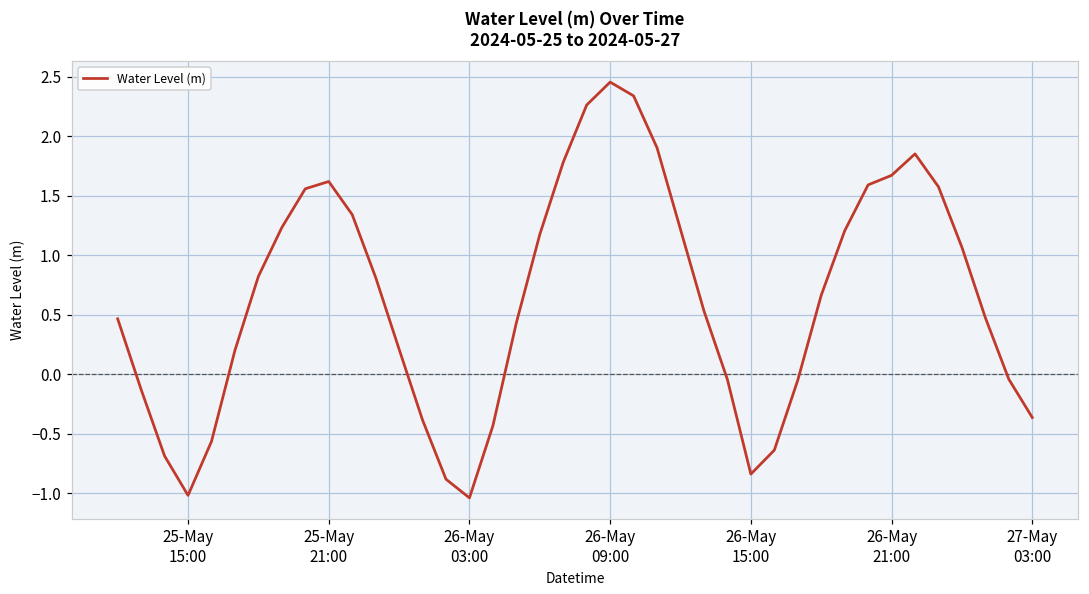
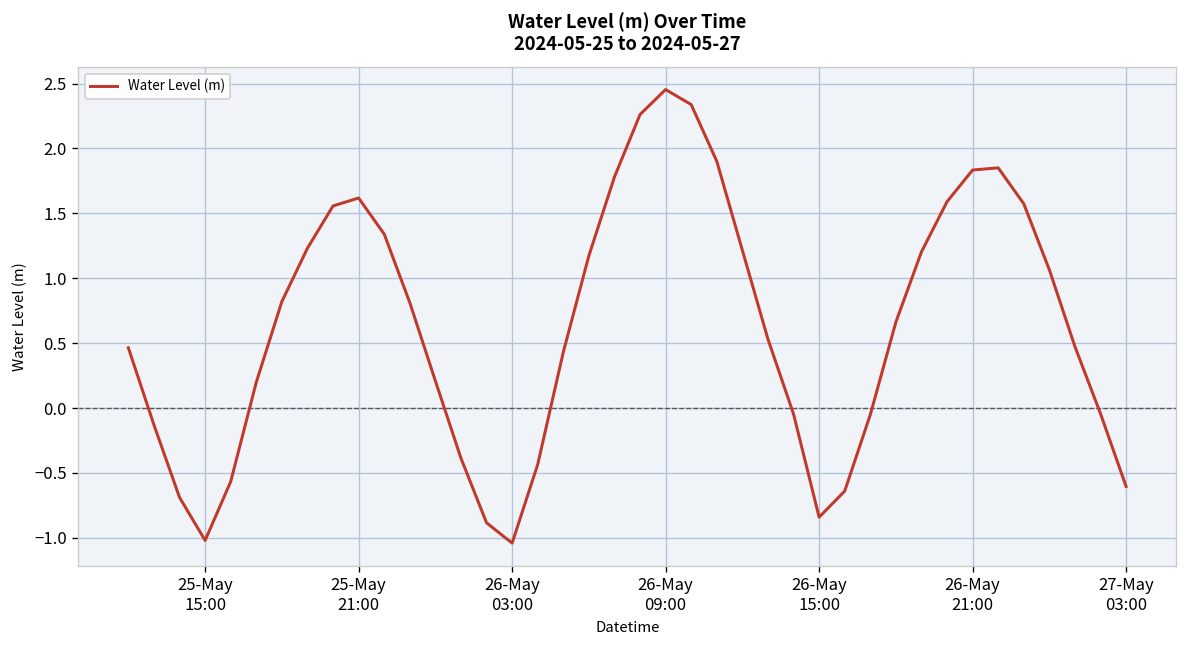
  {
    "25-May 15:00": -1.02,
    "25-May 21:00": 1.62,
    "26-May 03:00": -1.04,
    "26-May 09:00": 2.45,
    "26-May 15:00": -0.84,
-   "26-May 21:00": 1.67,
-   "27-May 03:00": -0.36
+   "26-May 21:00": 1.83,
+   "27-May 03:00": -0.60
  }
